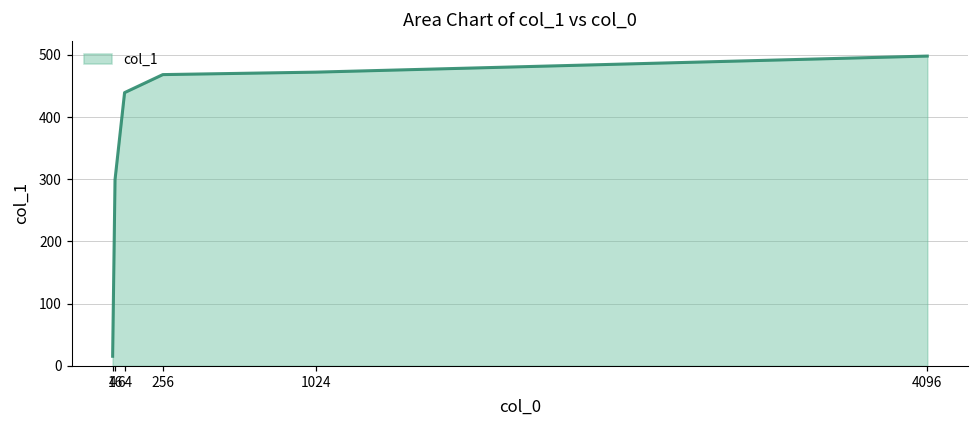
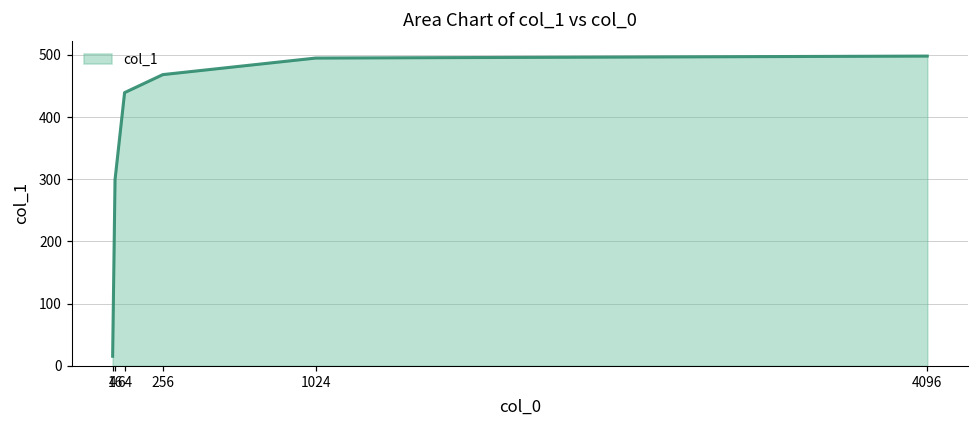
  {
    "256": 470,
-   "1024": 470,
+   "1024": 490,
    "4096": 500
  }
